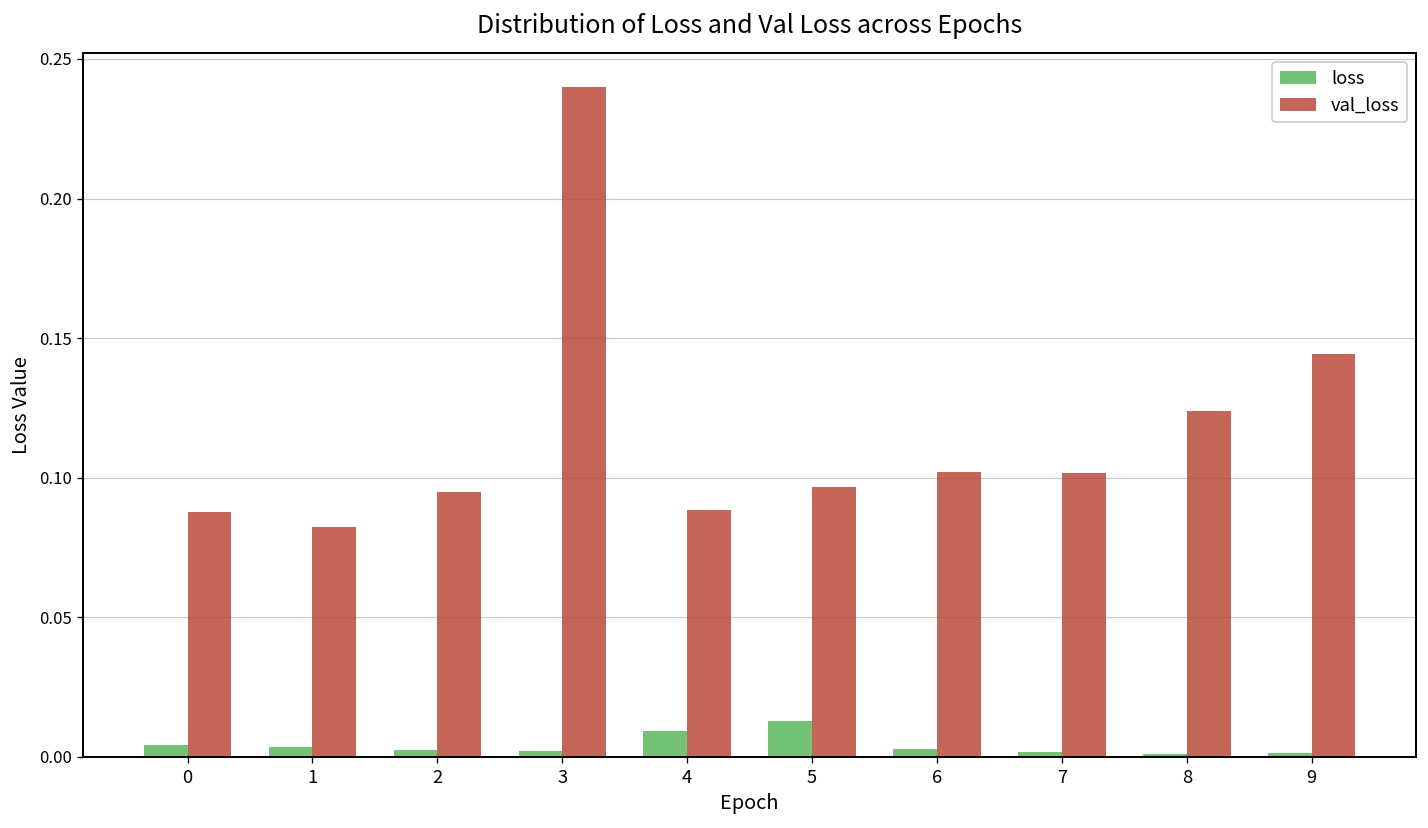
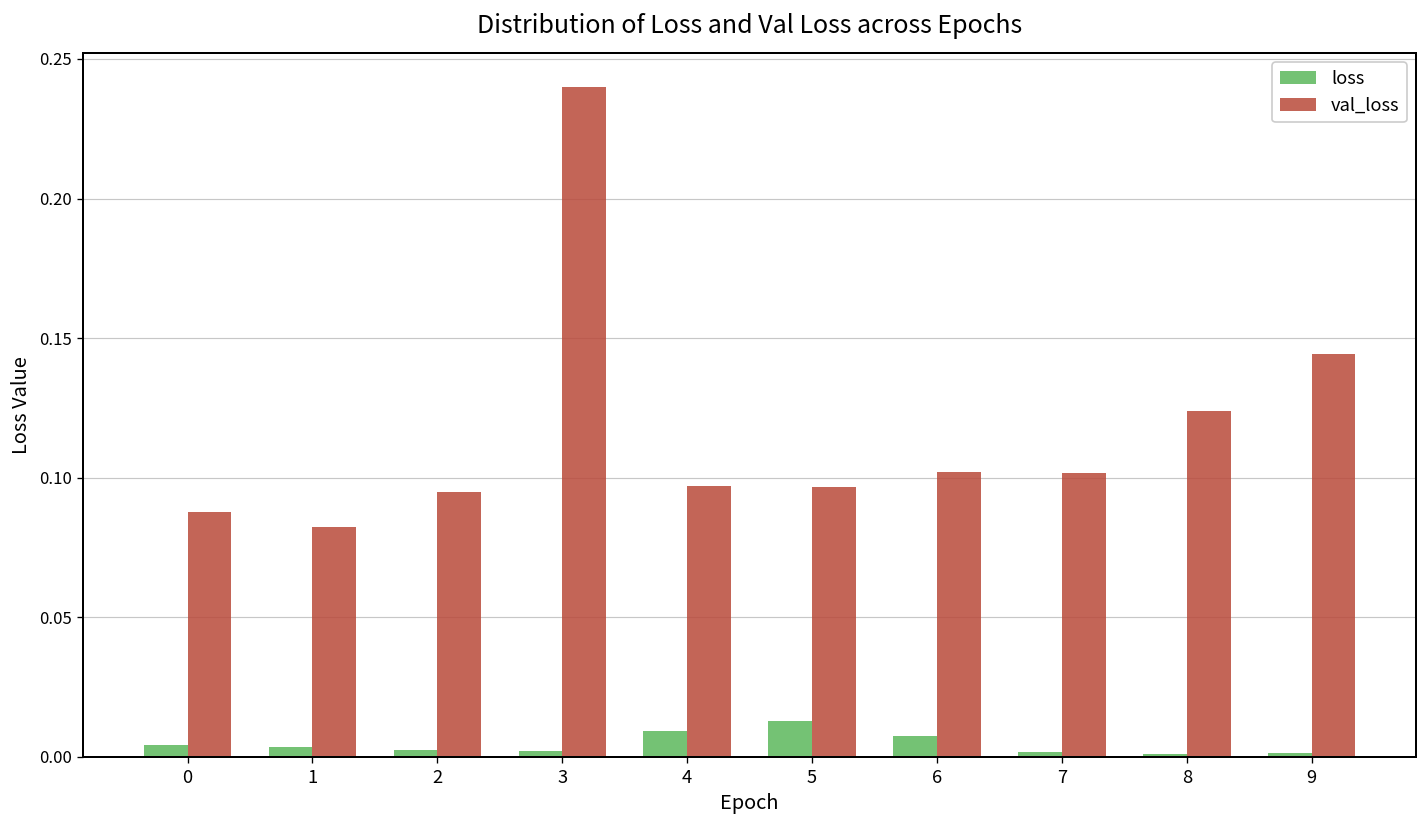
  {
    "loss": {
      "0": 0.004,
      "1": 0.003,
      "2": 0.002,
      "3": 0.002,
      "4": 0.009,
      "5": 0.013,
-     "6": 0.003,
+     "6": 0.008,
      "7": 0.002,
      "8": 0.001,
      "9": 0.001
    },
    "val_loss": {
      "0": 0.088,
      "1": 0.082,
      "2": 0.095,
      "3": 0.240,
-     "4": 0.089,
+     "4": 0.097,
      "5": 0.097,
      "6": 0.102,
      "7": 0.102,
      "8": 0.124,
      "9": 0.144
    }
  }
